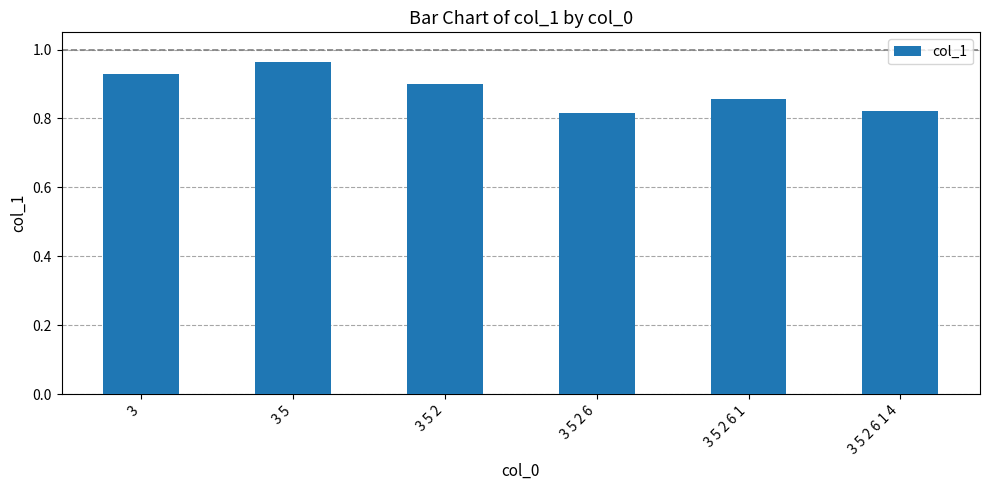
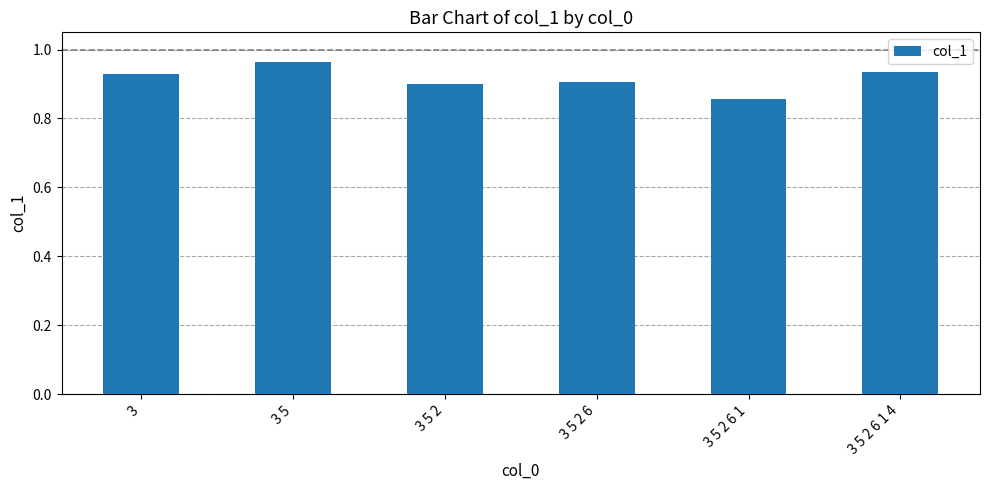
  {
    "3": 0.93,
    "3 5": 0.96,
    "3 5 2": 0.90,
-   "3 5 2 6": 0.82,
+   "3 5 2 6": 0.91,
    "3 5 2 6 1": 0.86,
-   "3 5 2 6 1 4": 0.82
+   "3 5 2 6 1 4": 0.94
  }
